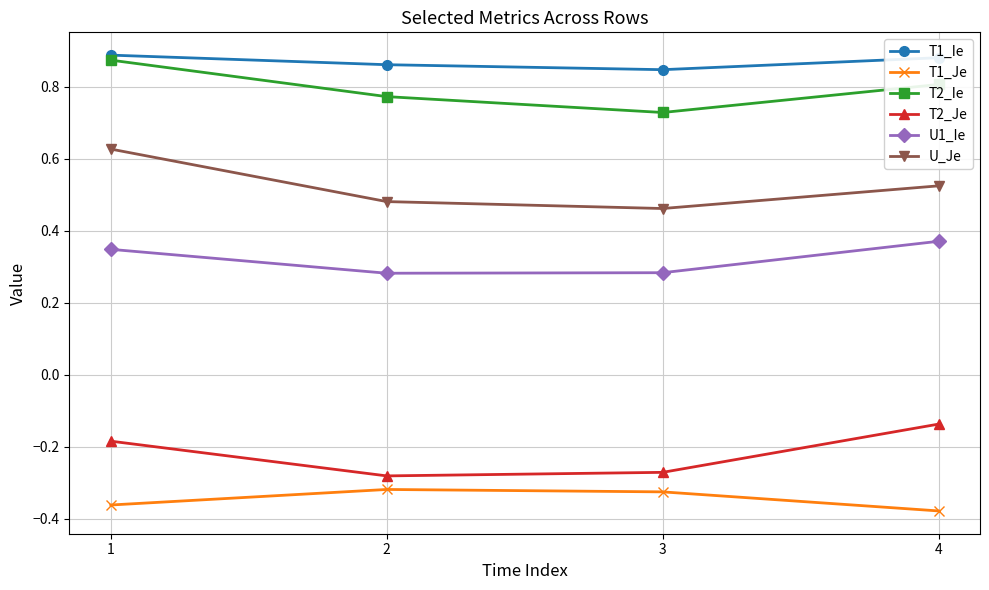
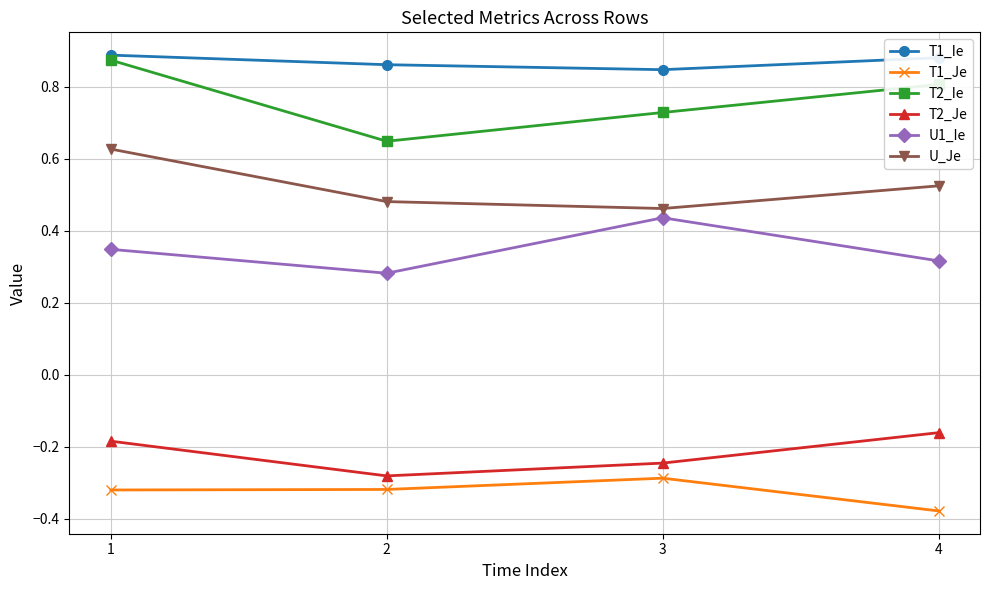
  {
    "T1_Ie": {
      "1": 0.89,
      "2": 0.86,
      "3": 0.85
    },
    "T1_Je": {
-     "1": -0.36,
+     "1": -0.32,
      "2": -0.32,
-     "3": -0.33,
+     "3": -0.29,
      "4": -0.38
    },
    "T2_Ie": {
      "1": 0.87,
-     "2": 0.77,
+     "2": 0.65,
      "3": 0.73
    },
    "T2_Je": {
      "1": -0.18,
      "2": -0.28,
-     "3": -0.27,
-     "4": -0.14
+     "3": -0.25,
+     "4": -0.16
    },
    "U1_Ie": {
      "1": 0.35,
      "2": 0.28,
-     "3": 0.28,
-     "4": 0.37
+     "3": 0.44,
+     "4": 0.32
    },
    "U_Je": {
      "1": 0.63,
      "2": 0.48,
      "3": 0.46,
      "4": 0.52
    }
  }
